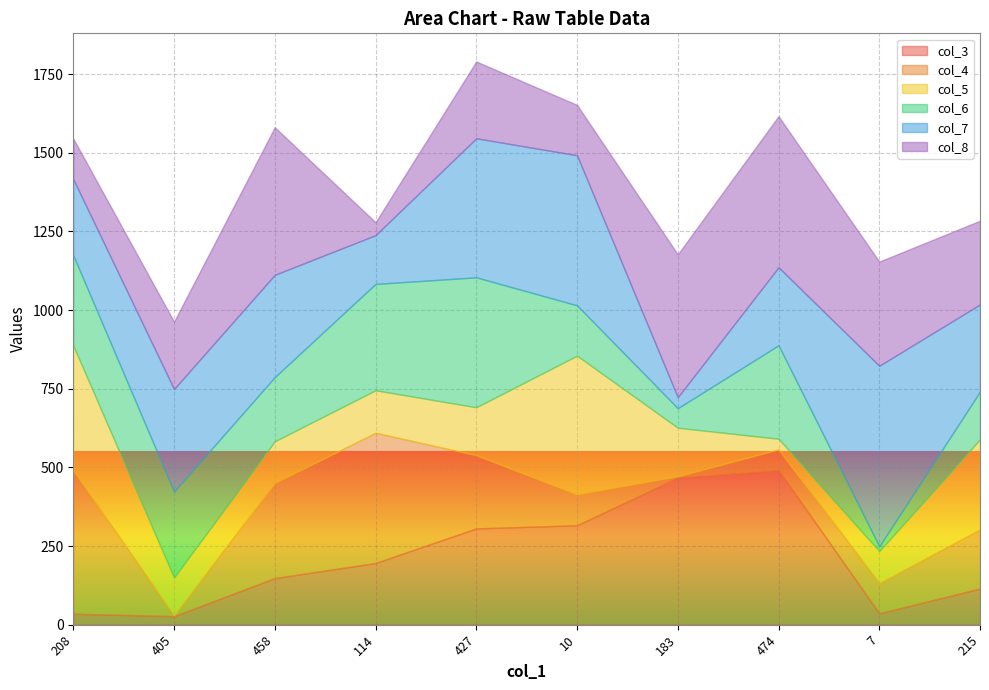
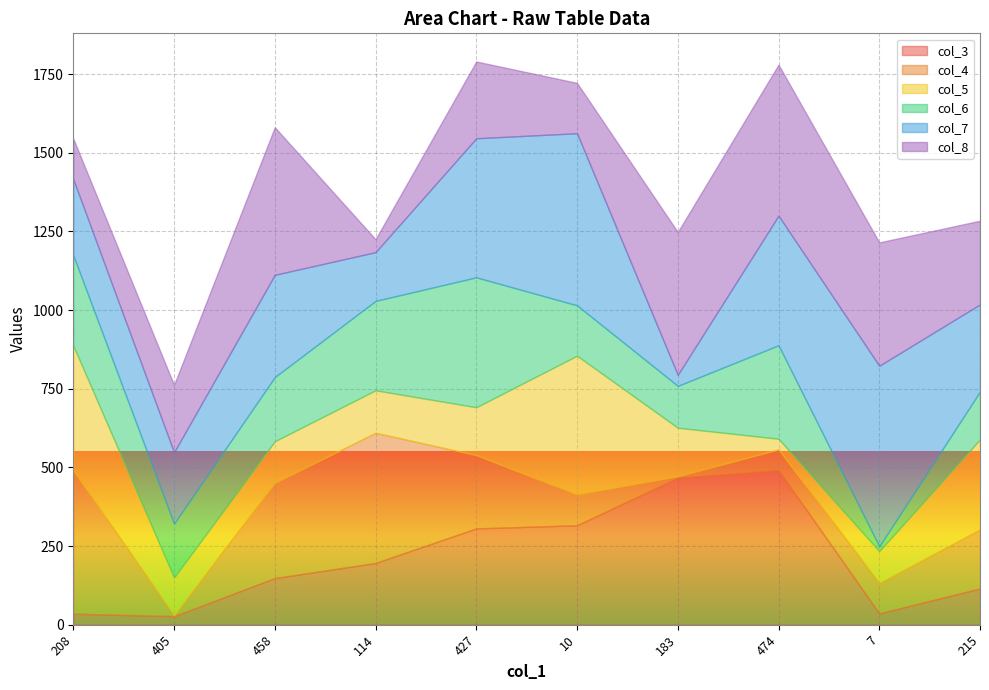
  {
    "col_6": {
      "208": 290,
-     "405": 270,
+     "405": 170,
      "458": 200,
-     "114": 340,
+     "114": 280,
      "427": 410,
      "10": 160,
-     "183": 60,
+     "183": 130,
      "474": 300,
      "7": 20,
      "215": 150
    },
    "col_7": {
      "208": 240,
-     "405": 330,
+     "405": 230,
      "458": 330,
      "114": 160,
      "427": 440,
-     "10": 480,
+     "10": 550,
      "183": 40,
-     "474": 250,
+     "474": 410,
      "7": 570,
      "215": 280
    },
    "col_8": {
      "208": 130,
      "405": 210,
      "458": 470,
      "114": 40,
      "427": 240,
      "10": 160,
      "183": 450,
      "474": 480,
-     "7": 330,
+     "7": 390,
      "215": 270
    }
  }
